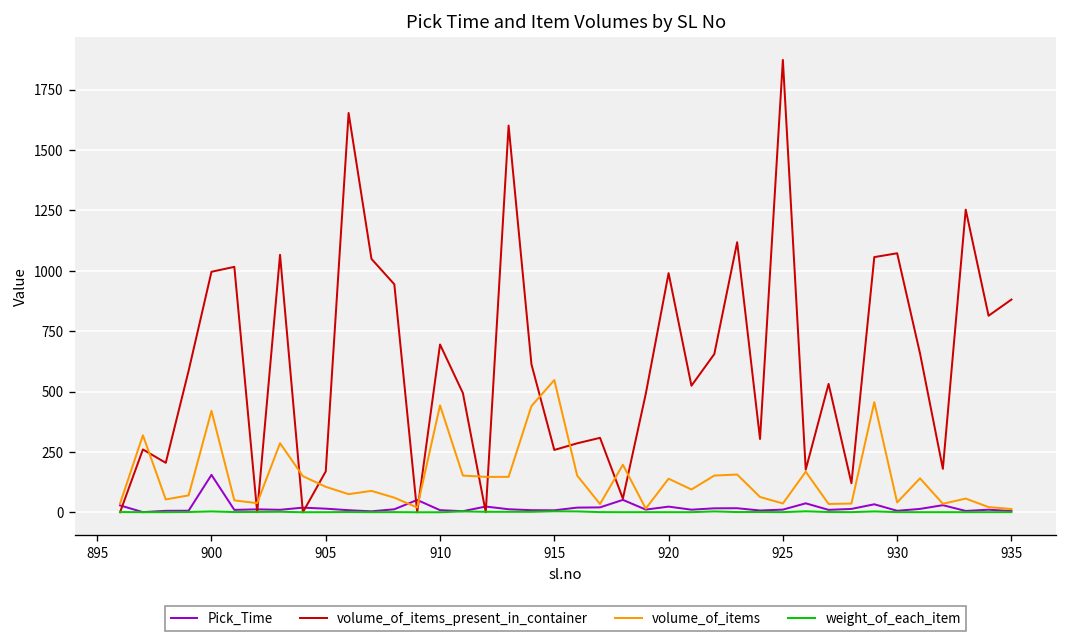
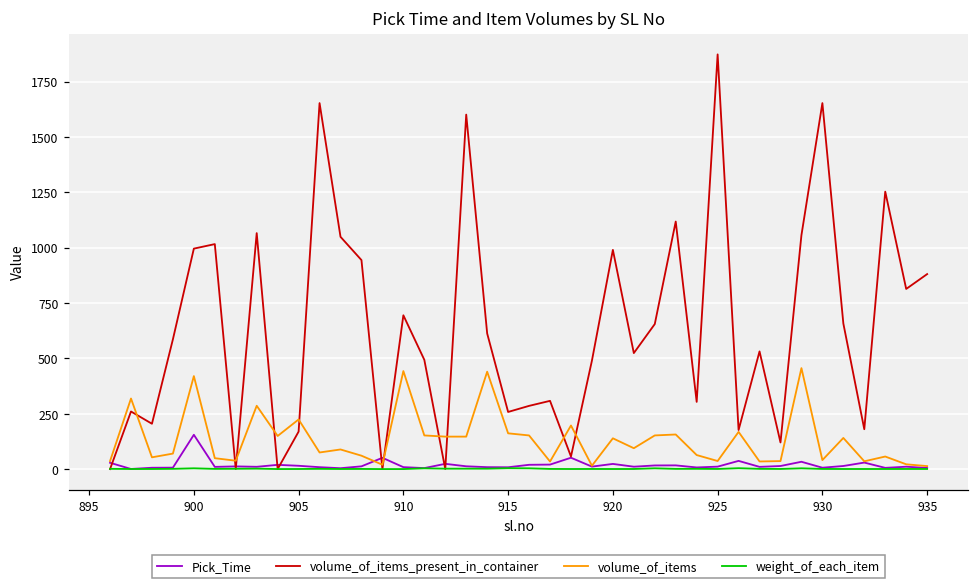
  {
    "Pick_Time": {
      "900": 150,
      "905": 10,
      "920": 20
    },
    "volume_of_items_present_in_container": {
      "900": 1000,
      "905": 170,
      "910": 690,
      "915": 260,
      "920": 990,
      "925": 1870,
-     "930": 1070,
+     "930": 1650,
      "935": 880
    },
    "volume_of_items": {
      "900": 420,
-     "905": 110,
+     "905": 220,
      "910": 440,
-     "915": 550,
+     "915": 160,
      "920": 140,
      "925": 40,
      "930": 40
    },
    "weight_of_each_item": {
      "900": 0,
      "905": 0,
      "920": 0
    }
  }
